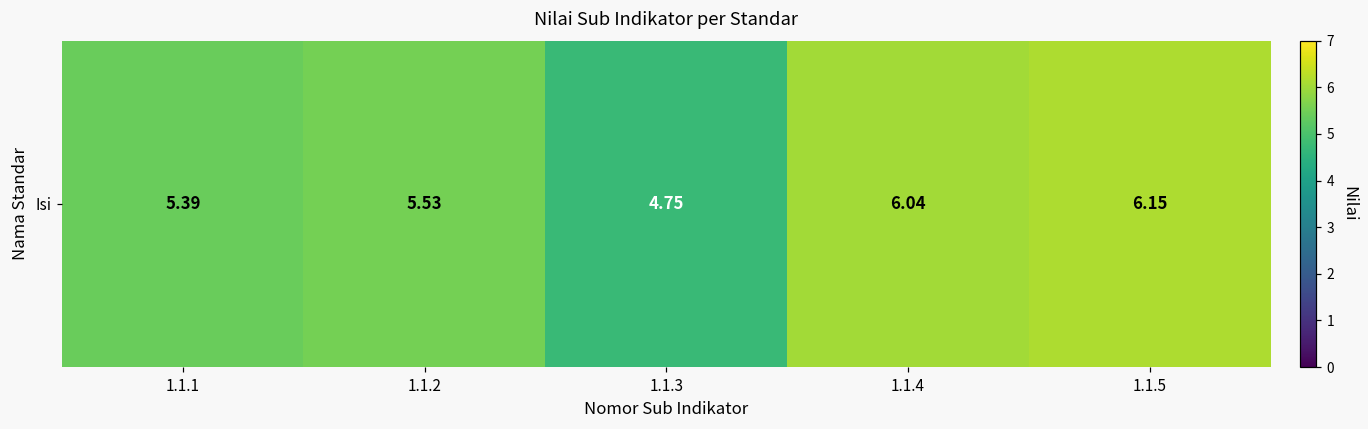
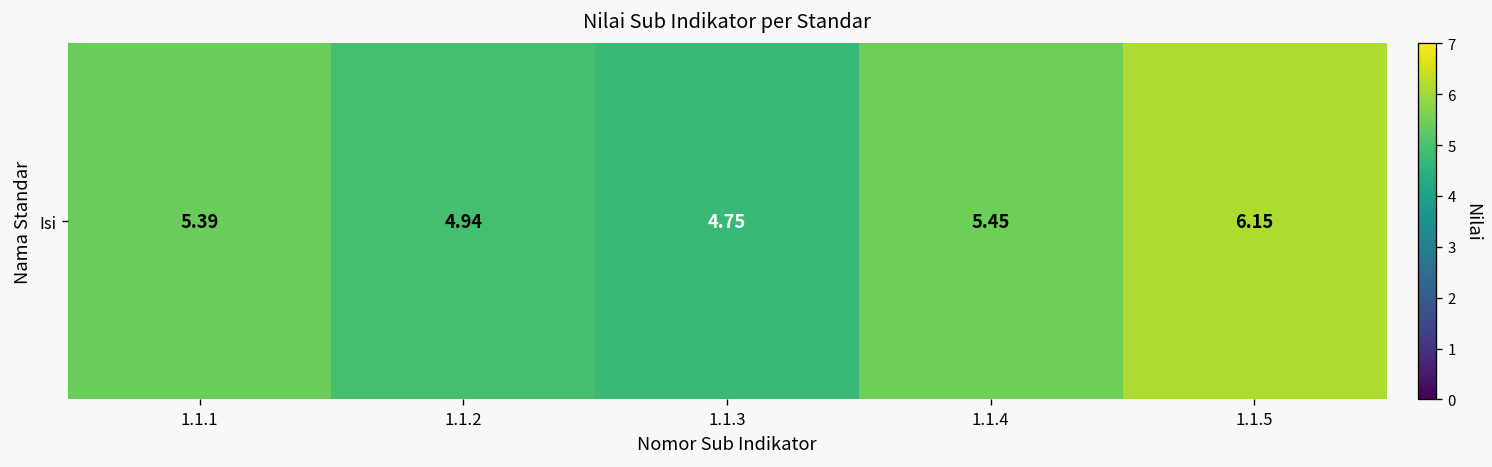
  {
    "Isi": {
      "1.1.1": 5.39,
-     "1.1.2": 5.53,
+     "1.1.2": 4.94,
      "1.1.3": 4.75,
-     "1.1.4": 6.04,
+     "1.1.4": 5.45,
      "1.1.5": 6.15
    }
  }
